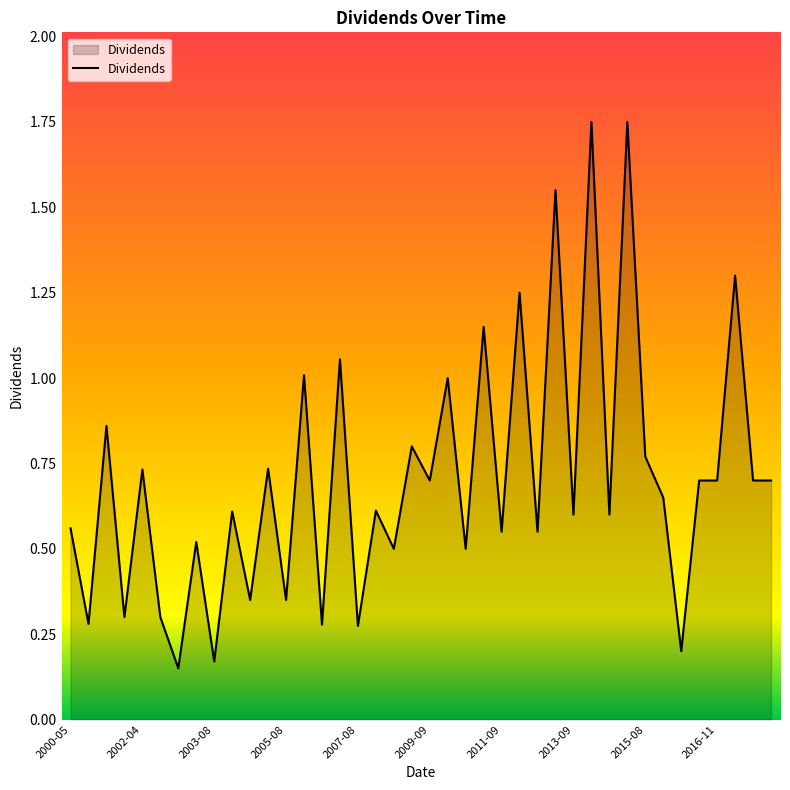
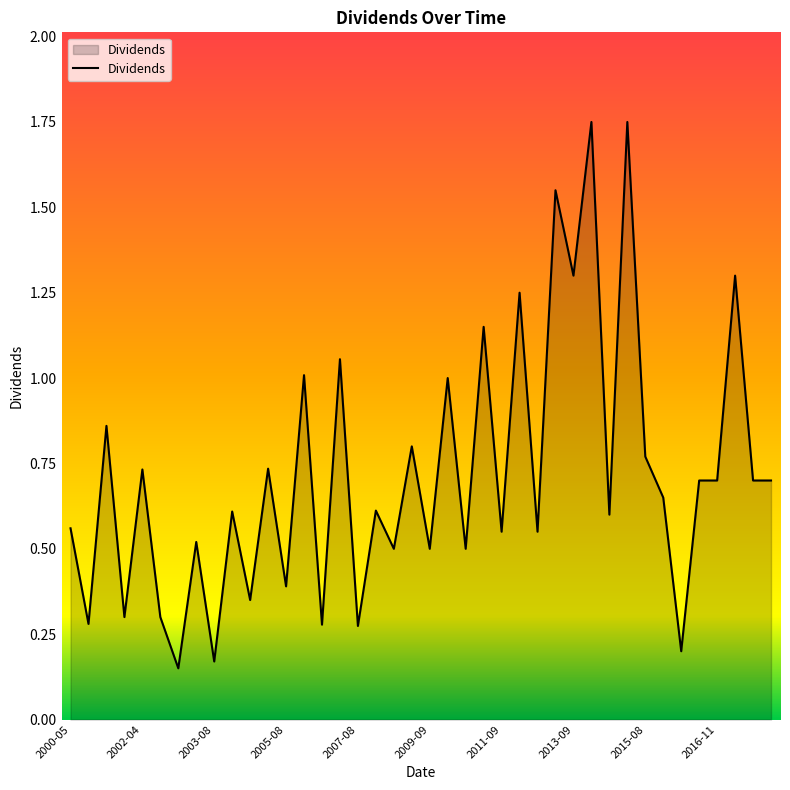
  {
    "2000-05": 0.56,
    "2002-04": 0.73,
    "2003-08": 0.17,
-   "2005-08": 0.35,
+   "2005-08": 0.39,
    "2007-08": 0.27,
-   "2009-09": 0.7,
+   "2009-09": 0.5,
    "2011-09": 0.55,
-   "2013-09": 0.6,
+   "2013-09": 1.3,
    "2015-08": 0.77,
    "2016-11": 0.70
  }
